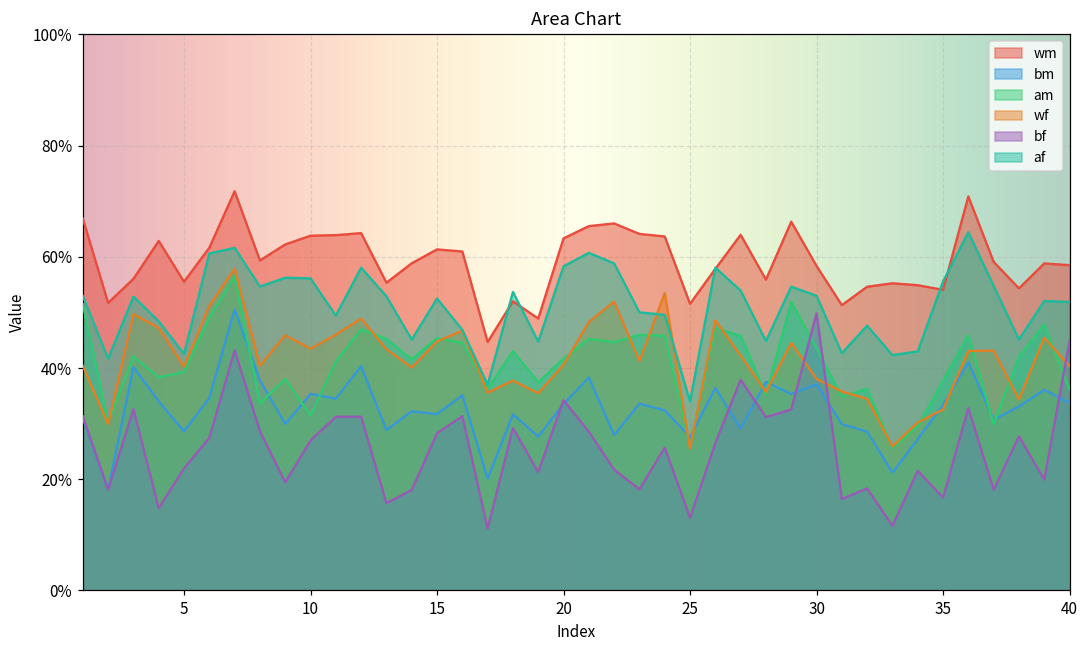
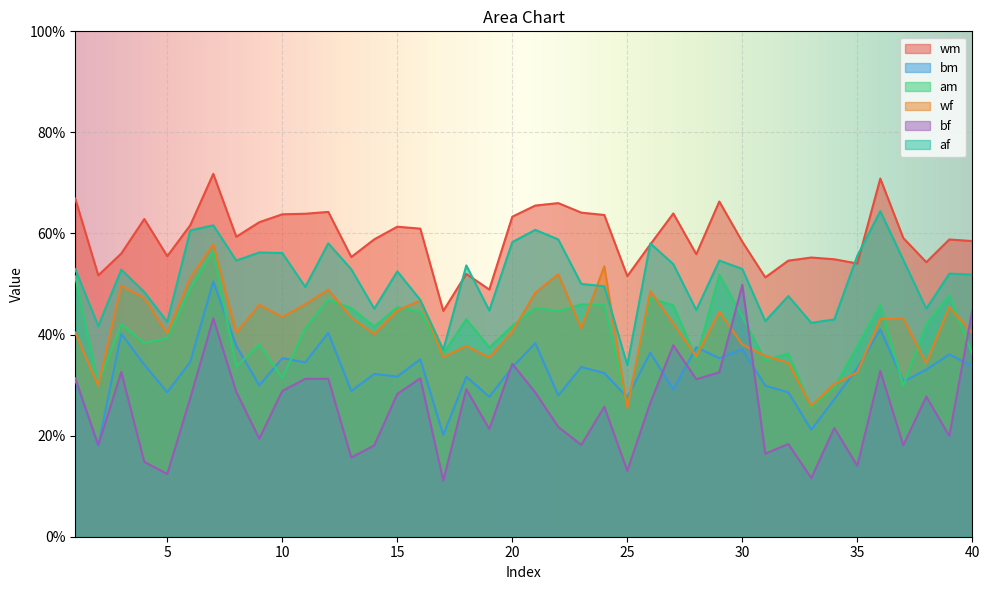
  {
    "bf": {
-     "5": "22%",
-     "10": "27%",
+     "5": "12%",
+     "10": "29%",
      "15": "28%",
      "20": "34%",
      "25": "13%",
      "30": "50%",
-     "35": "17%",
+     "35": "14%",
      "40": "45%"
    }
  }
